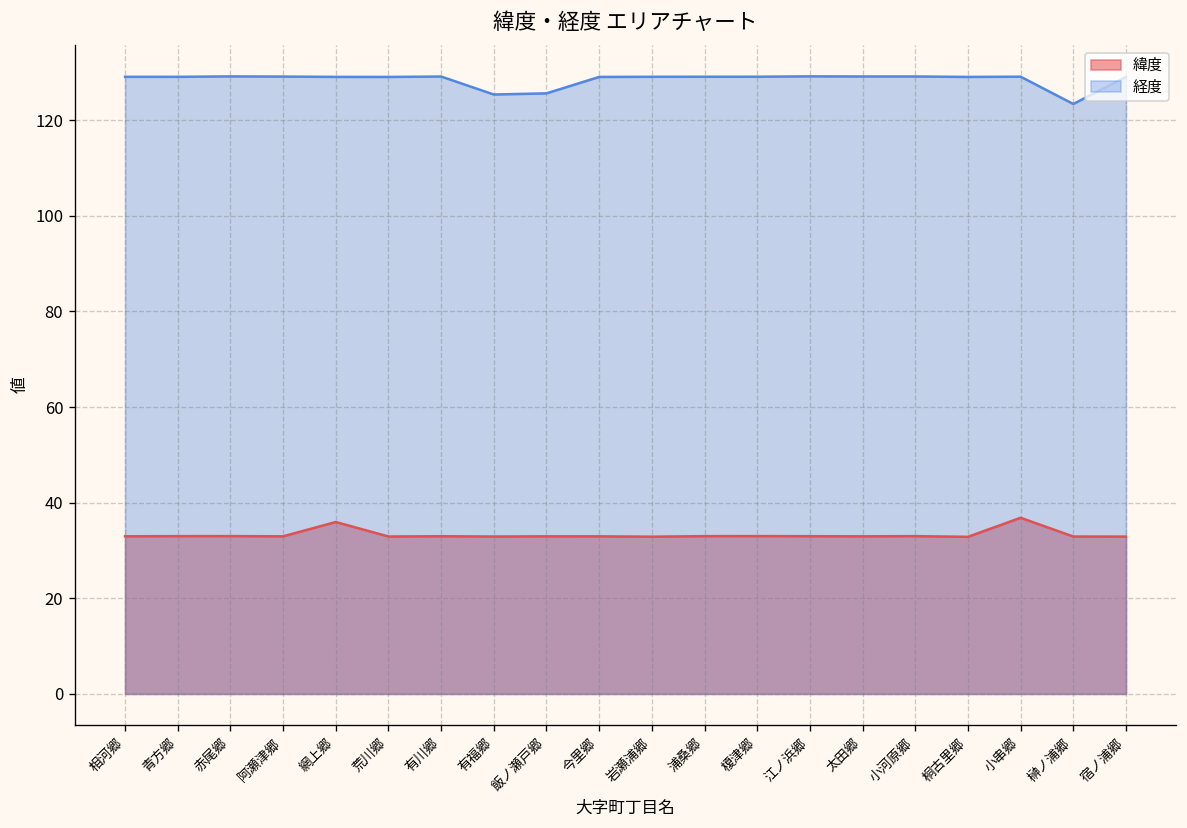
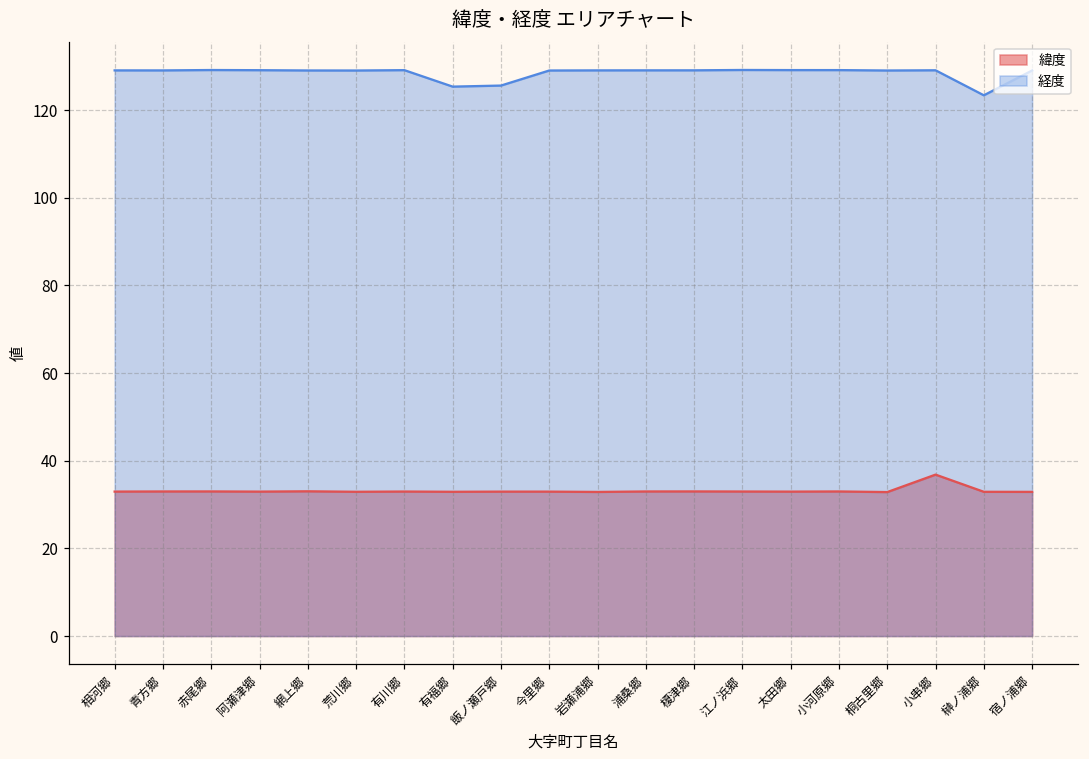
  {
    "緯度": {
      "相河郷": 33,
      "青方郷": 33,
      "赤尾郷": 33,
      "阿瀬津郷": 33,
-     "網上郷": 36,
+     "網上郷": 33,
      "荒川郷": 33,
      "有川郷": 33,
      "有福郷": 33,
      "飯ノ瀬戸郷": 33,
      "今里郷": 33,
      "岩瀬浦郷": 33,
      "浦桑郷": 33,
      "榎津郷": 33,
      "江ノ浜郷": 33,
      "太田郷": 33,
      "小河原郷": 33,
      "桐古里郷": 33,
      "小串郷": 37,
      "榊ノ浦郷": 33,
      "宿ノ浦郷": 33
    },
    "経度": {
      "相河郷": 129,
      "青方郷": 129,
      "赤尾郷": 129,
      "阿瀬津郷": 129,
      "網上郷": 129,
      "荒川郷": 129,
      "有川郷": 129,
      "有福郷": 125,
      "飯ノ瀬戸郷": 126,
      "今里郷": 129,
      "岩瀬浦郷": 129,
      "浦桑郷": 129,
      "榎津郷": 129,
      "江ノ浜郷": 129,
      "太田郷": 129,
      "小河原郷": 129,
      "桐古里郷": 129,
      "小串郷": 129,
      "榊ノ浦郷": 123
    }
  }
